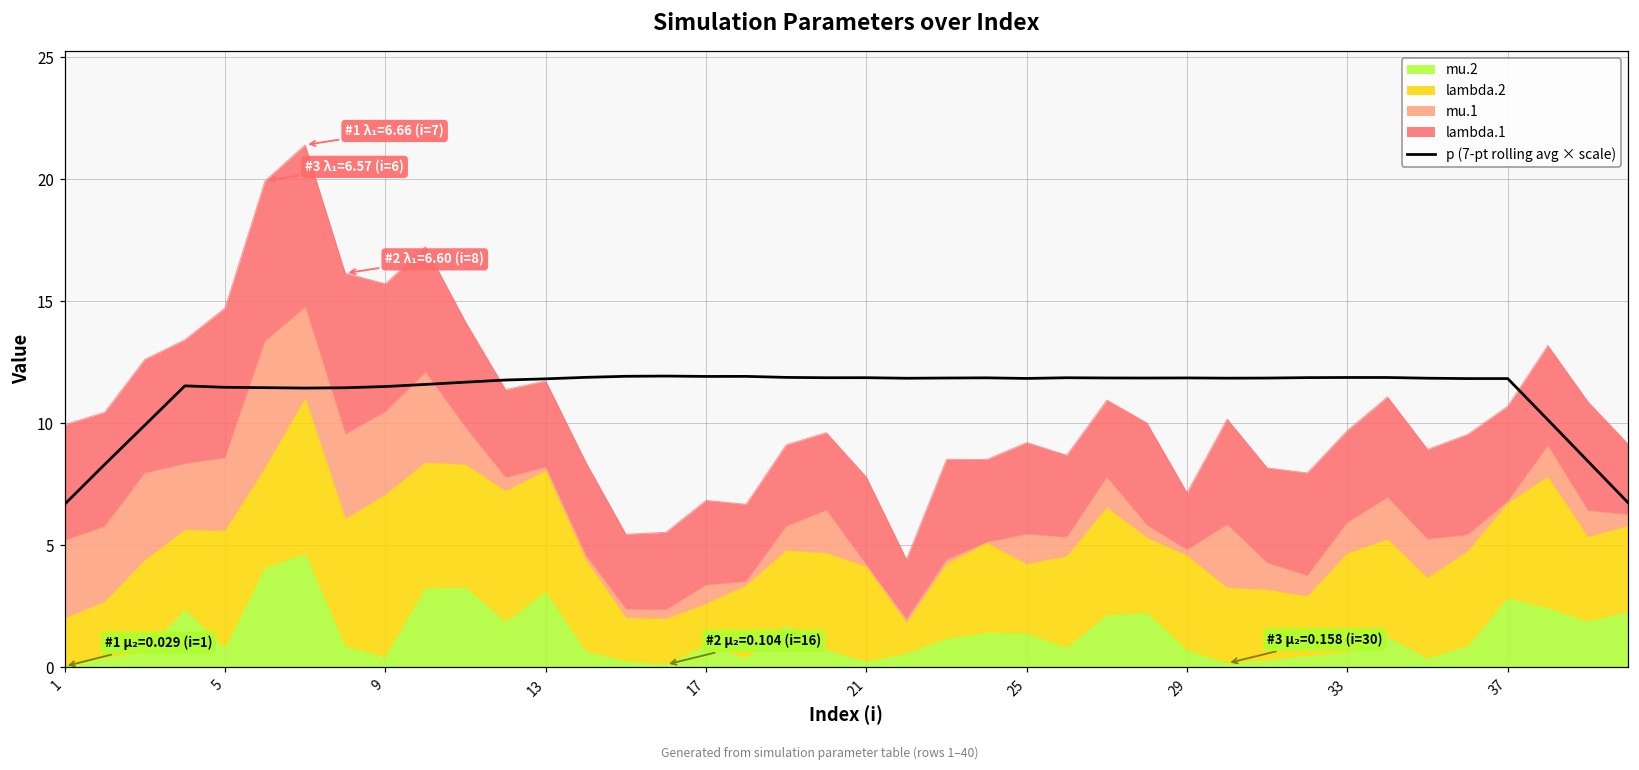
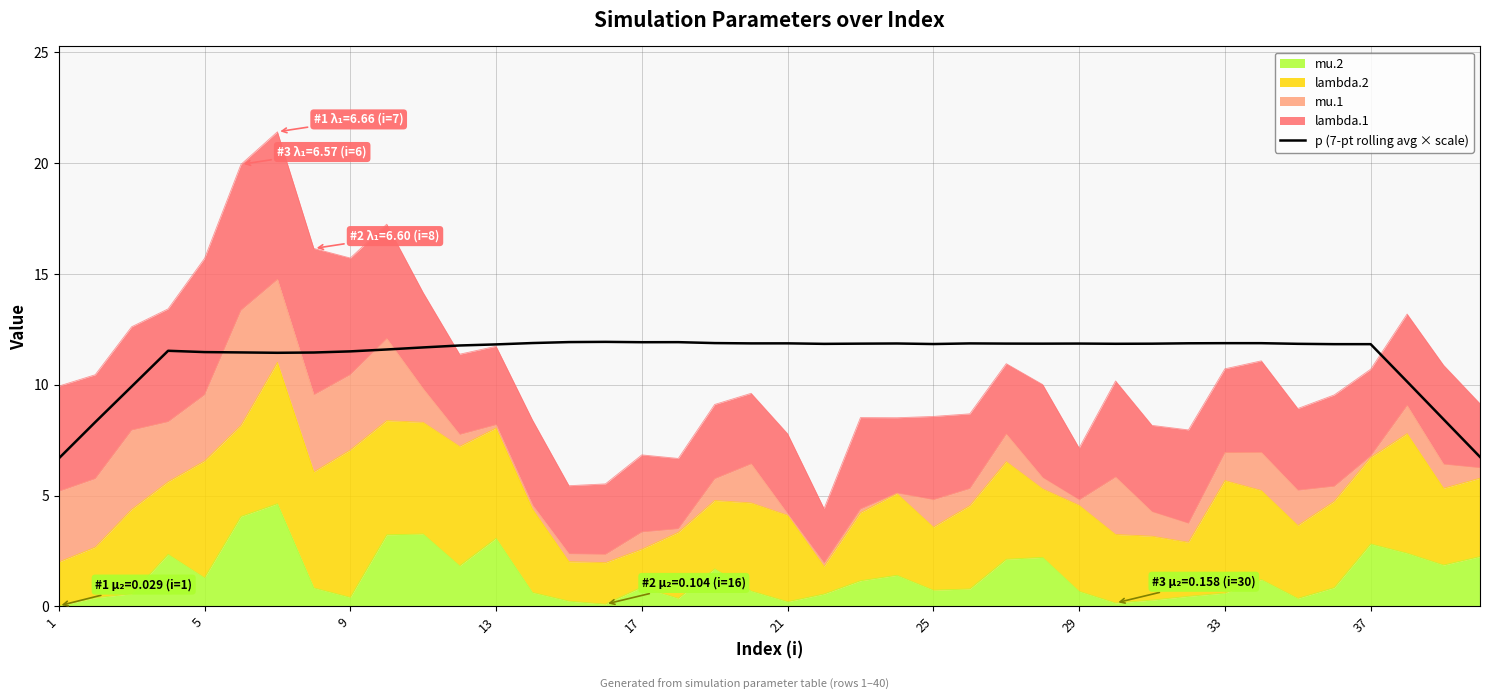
  {
    "mu.2": {
      "1": 0.0,
-     "5": 0.8,
+     "5": 1.3,
      "9": 0.4,
      "13": 3.1,
      "21": 0.2,
-     "25": 1.4,
+     "25": 0.7,
      "29": 0.7,
      "37": 2.8
    },
    "lambda.2": {
      "1": 2.0,
-     "5": 4.8,
+     "5": 5.3,
      "9": 6.7,
      "13": 5.0,
      "17": 1.7,
      "25": 2.8,
      "29": 3.9,
-     "33": 4.1
+     "33": 5.1
    },
    "p (7-pt rolling avg × scale)": {
      "1": 6.7,
      "5": 11.5,
      "9": 11.5,
      "17": 11.9,
      "21": 11.9,
      "25": 11.8,
      "29": 11.9,
      "33": 11.9,
      "37": 11.8
    }
  }
